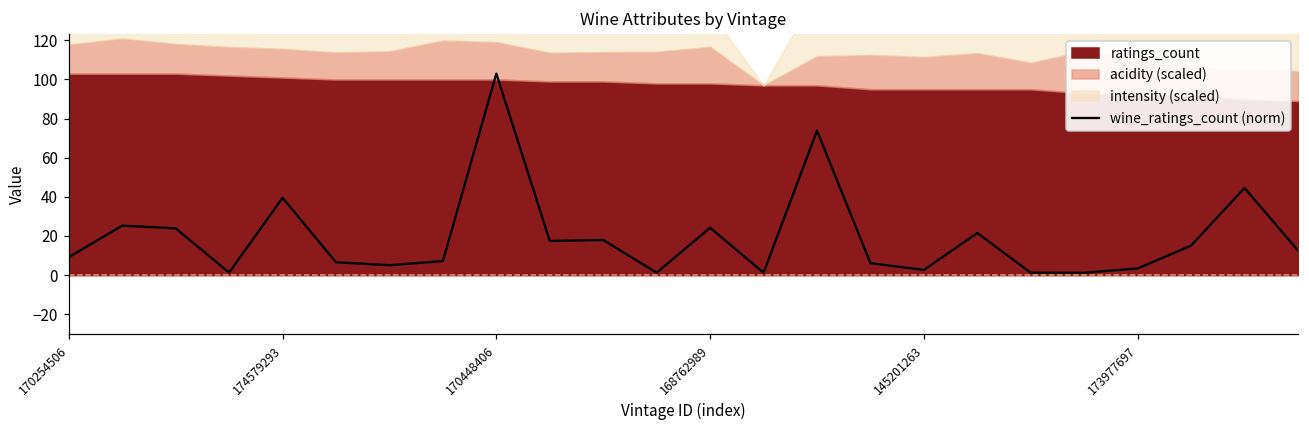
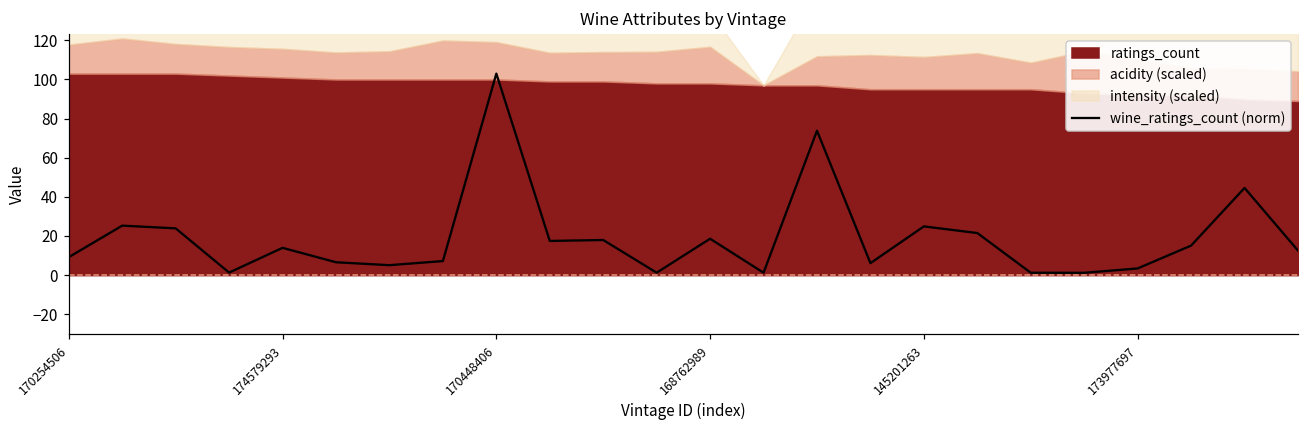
  {
    "wine_ratings_count (norm)": {
      "170254506": 9,
-     "174579293": 40,
+     "174579293": 14,
      "170448406": 103,
-     "168762989": 24,
-     "145201263": 3,
+     "168762989": 19,
+     "145201263": 25,
      "173977697": 3
    },
    "ratings_count": {
      "170254506": 103,
      "174579293": 101,
      "170448406": 100,
      "168762989": 98,
      "145201263": 95
    },
    "acidity (scaled)": {
      "170254506": 15,
      "174579293": 15,
      "170448406": 19,
      "168762989": 19,
      "145201263": 17
    }
  }
